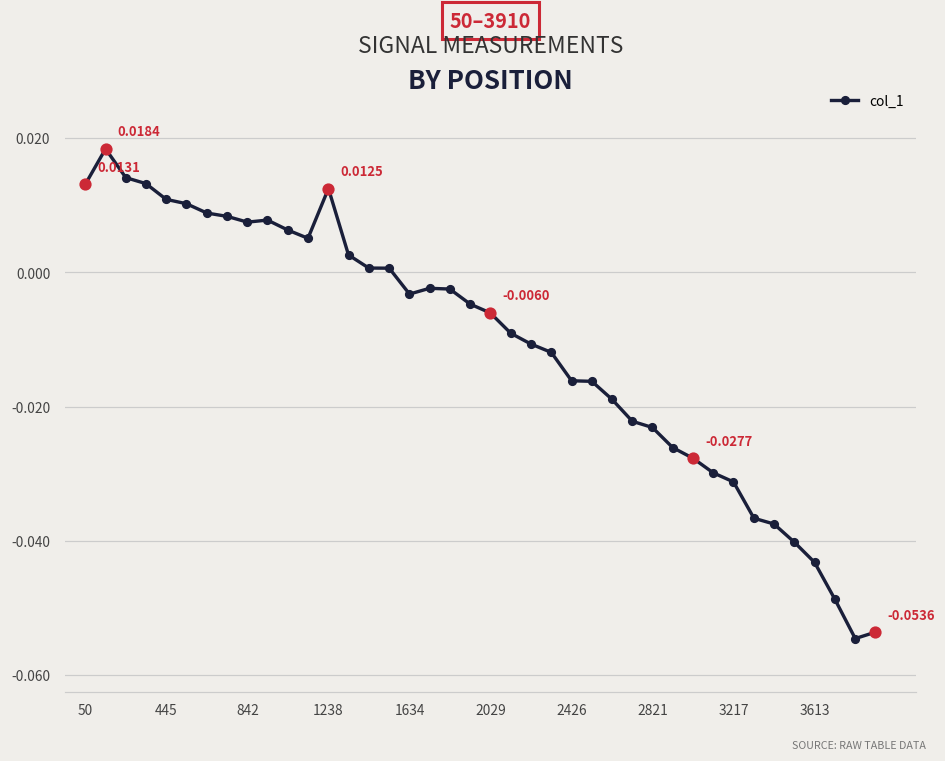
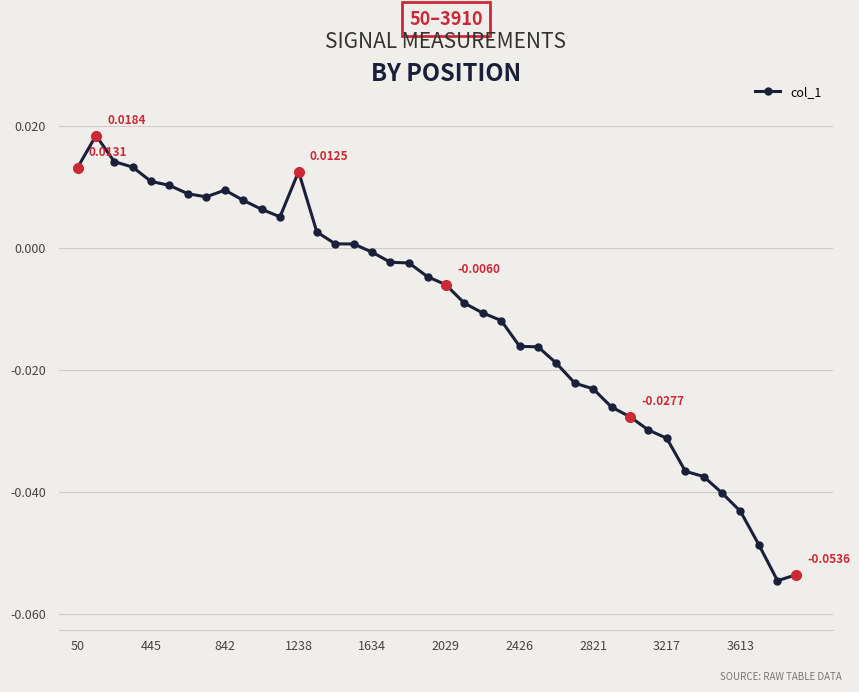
  {
    "col_1": {
      "445": 0.011,
-     "842": 0.007,
-     "1634": -0.003,
+     "842": 0.009,
+     "1634": -0.001,
      "2426": -0.016,
      "2821": -0.023,
      "3217": -0.031,
      "3613": -0.043
    }
  }
